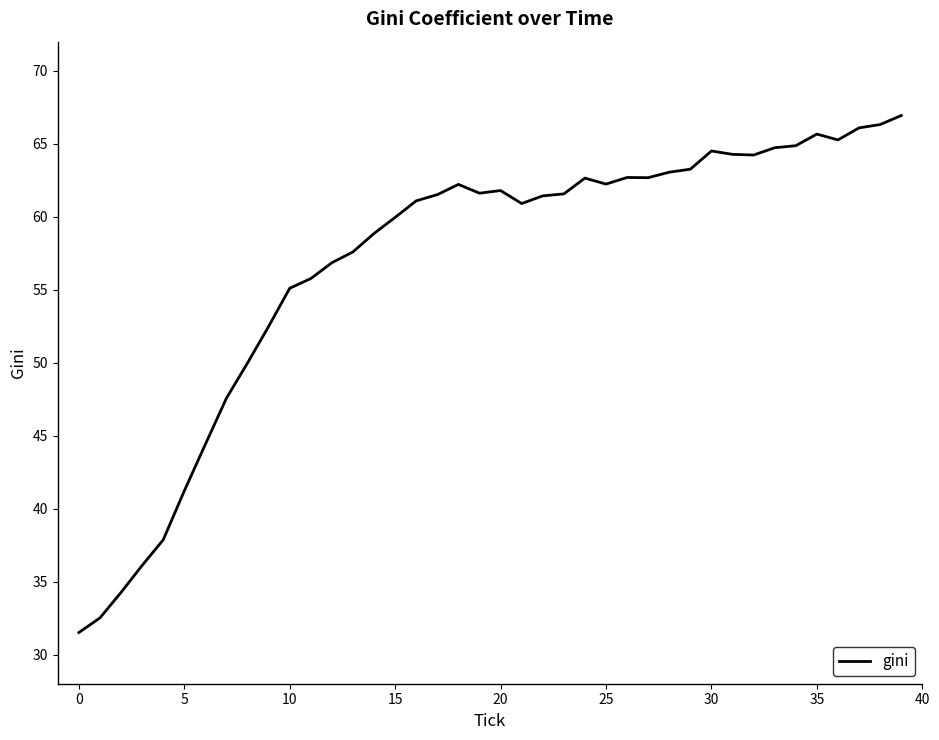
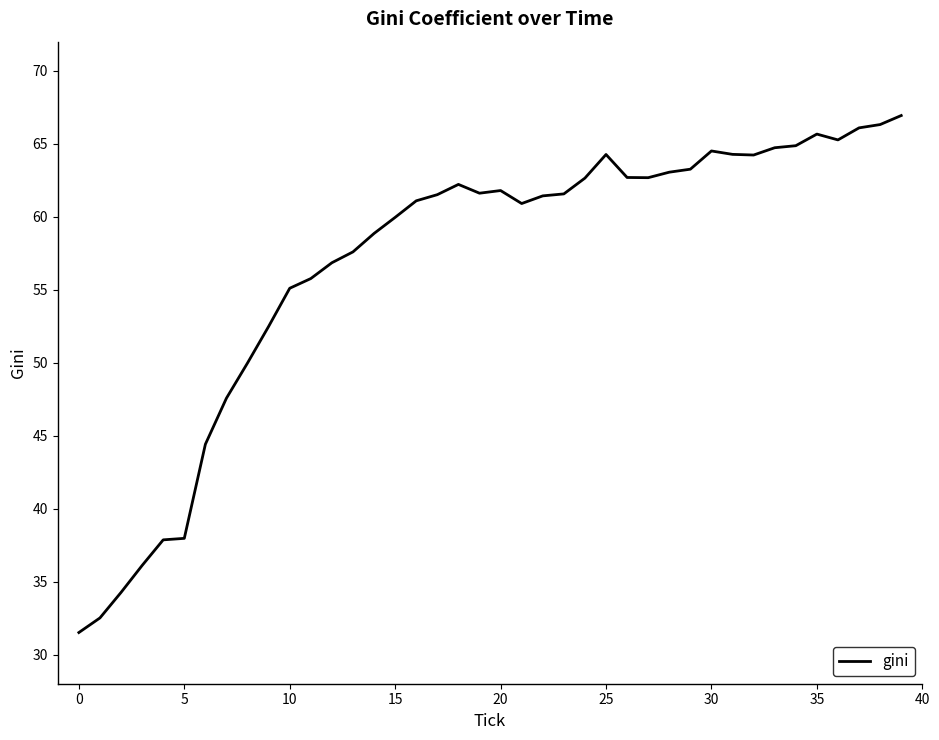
  {
    "0": 31.5,
-   "5": 41.2,
+   "5": 38.0,
    "10": 55.1,
    "15": 60.0,
    "20": 61.8,
-   "25": 62.2,
+   "25": 64.3,
    "30": 64.5,
    "35": 65.7
  }
